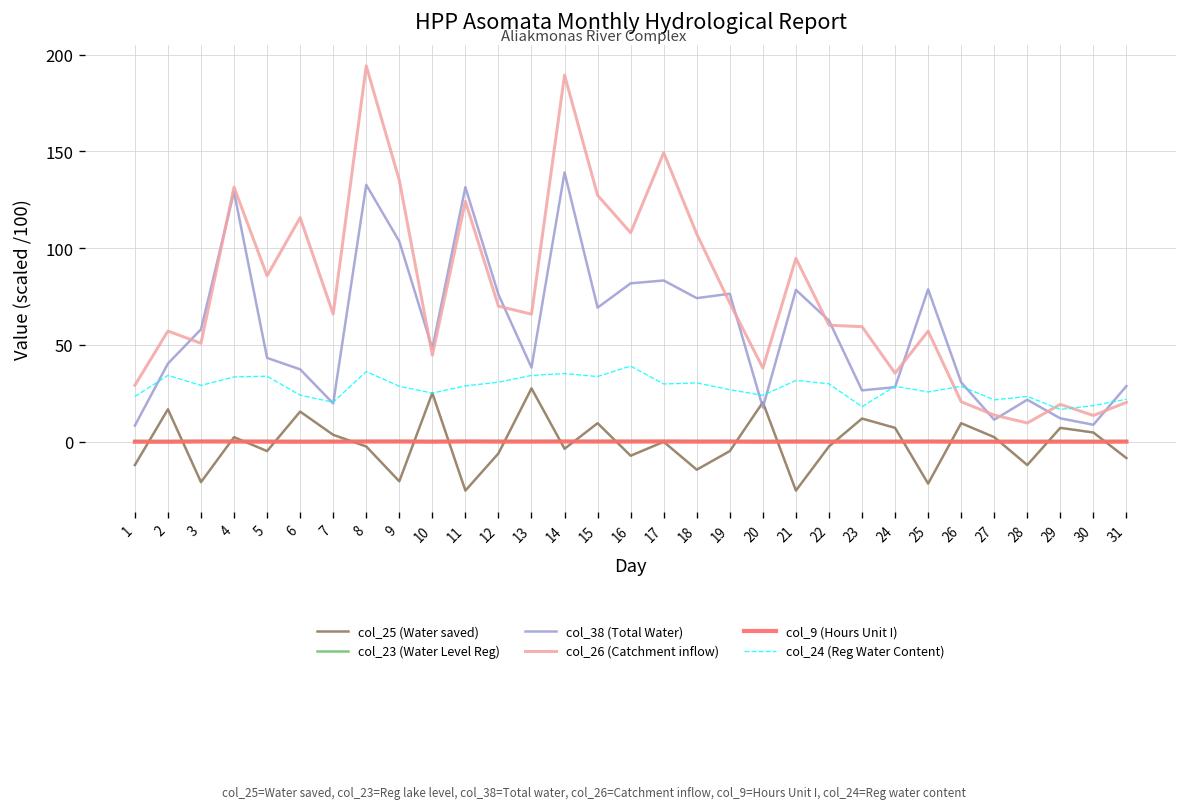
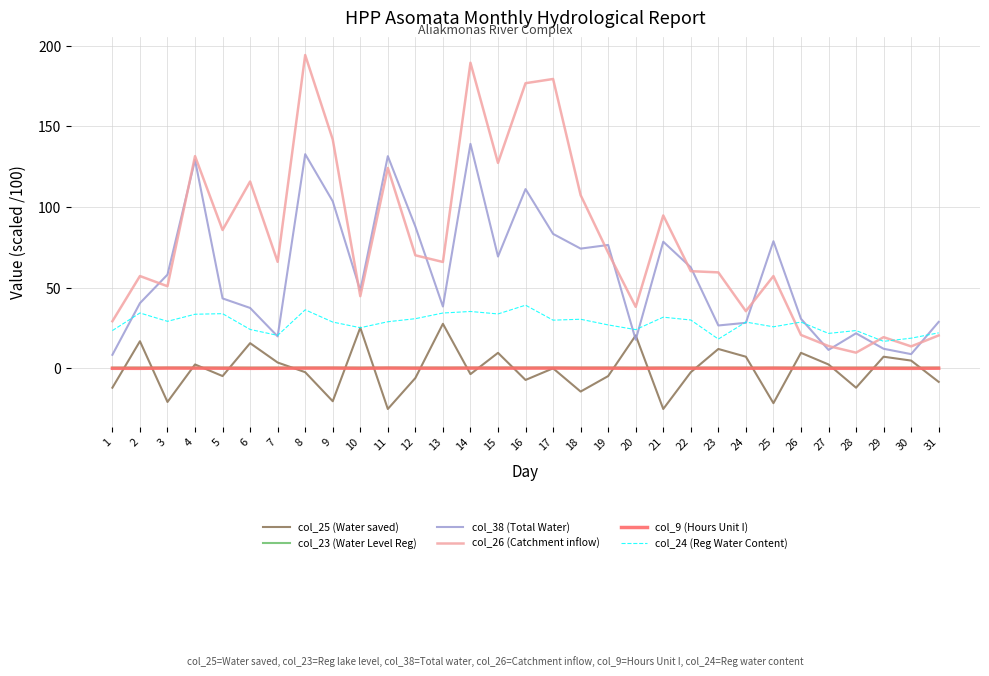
  {
    "col_25 (Water saved)": {
      "1": -12,
      "2": 17,
      "3": -21,
      "4": 2,
      "5": -5,
      "6": 16,
      "7": 4,
      "8": -2,
      "9": -20,
      "11": -25,
      "12": -6,
      "13": 28,
      "14": -4,
      "15": 10,
      "16": -7,
      "18": -14,
      "19": -5,
      "20": 20,
      "21": -25,
      "22": -2,
      "23": 12,
      "24": 7,
      "25": -22,
      "26": 10,
      "27": 2,
      "28": -12,
      "29": 7,
      "30": 5,
      "31": -8
    },
    "col_38 (Total Water)": {
      "1": 8,
      "2": 40,
      "3": 58,
      "4": 129,
      "5": 43,
      "6": 37,
      "8": 133,
      "9": 104,
      "10": 48,
      "11": 132,
-     "12": 76,
+     "12": 88,
      "13": 38,
      "14": 139,
      "15": 69,
-     "16": 82,
+     "16": 111,
      "17": 83,
      "18": 74,
      "19": 76,
      "20": 18,
      "21": 78,
      "22": 63,
      "23": 27,
      "25": 79,
      "26": 31,
      "27": 11,
      "28": 22,
      "29": 12,
      "30": 9,
      "31": 29
    },
    "col_26 (Catchment inflow)": {
      "1": 29,
      "2": 57,
      "3": 51,
      "4": 132,
      "5": 86,
      "6": 116,
      "7": 66,
      "8": 194,
-     "9": 135,
+     "9": 142,
      "10": 45,
      "11": 124,
      "12": 70,
      "13": 66,
      "14": 189,
      "15": 127,
-     "16": 108,
-     "17": 149,
+     "16": 177,
+     "17": 179,
      "18": 107,
      "19": 72,
      "20": 38,
      "21": 95,
      "22": 60,
      "23": 59,
      "24": 35,
      "25": 57,
      "26": 21,
      "27": 14,
      "28": 10,
      "29": 19,
      "30": 14,
      "31": 20
    },
    "col_24 (Reg Water Content)": {
      "1": 23,
      "2": 34,
      "3": 29,
      "4": 34,
      "5": 34,
      "6": 24,
      "8": 36,
      "9": 29,
      "11": 29,
      "12": 31,
      "13": 34,
      "14": 35,
      "15": 34,
      "16": 39,
      "17": 30,
      "18": 30,
      "19": 27,
      "20": 24,
      "21": 32,
      "22": 30,
      "23": 18,
      "25": 26,
      "26": 29,
      "27": 22,
      "28": 23,
      "29": 17,
      "30": 19,
      "31": 22
    }
  }
